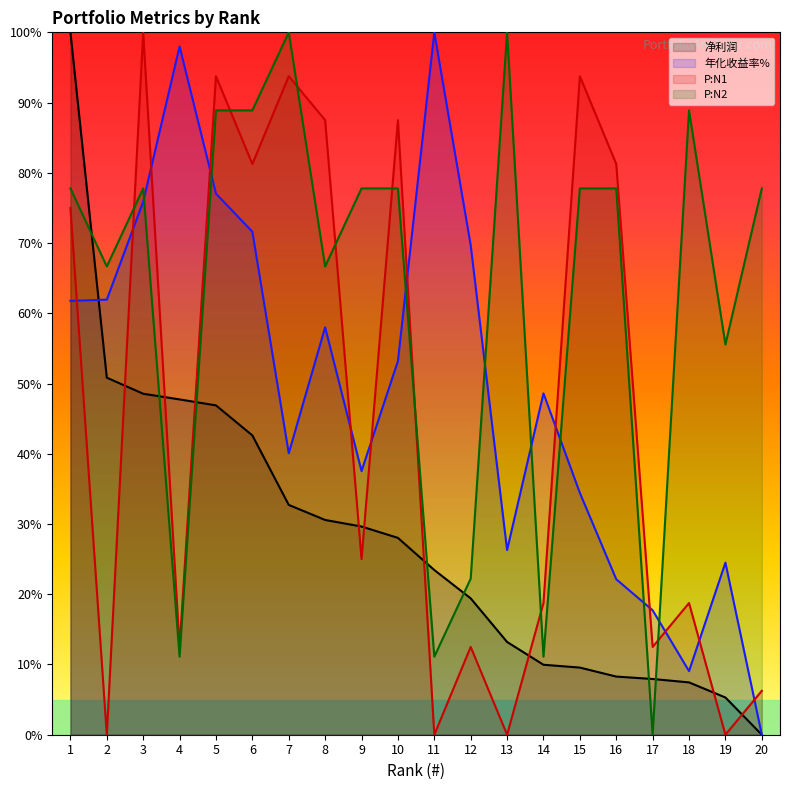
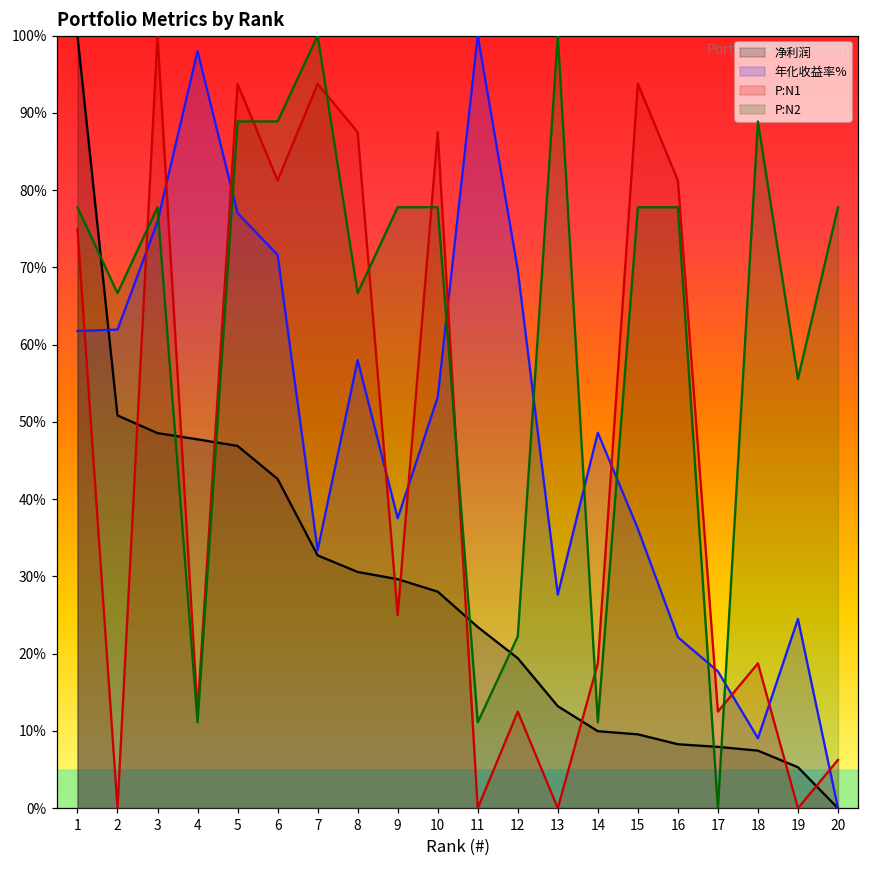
  {
    "年化收益率%": {
      "1": "62%",
      "2": "62%",
      "3": "76%",
      "4": "98%",
      "5": "77%",
      "6": "72%",
-     "7": "40%",
+     "7": "33%",
      "8": "58%",
      "9": "38%",
      "10": "53%",
      "11": "100%",
      "12": "70%",
-     "13": "26%",
+     "13": "28%",
      "14": "49%",
-     "15": "34%",
+     "15": "36%",
      "16": "22%",
      "17": "18%",
      "18": "9%",
      "19": "24%"
    }
  }
